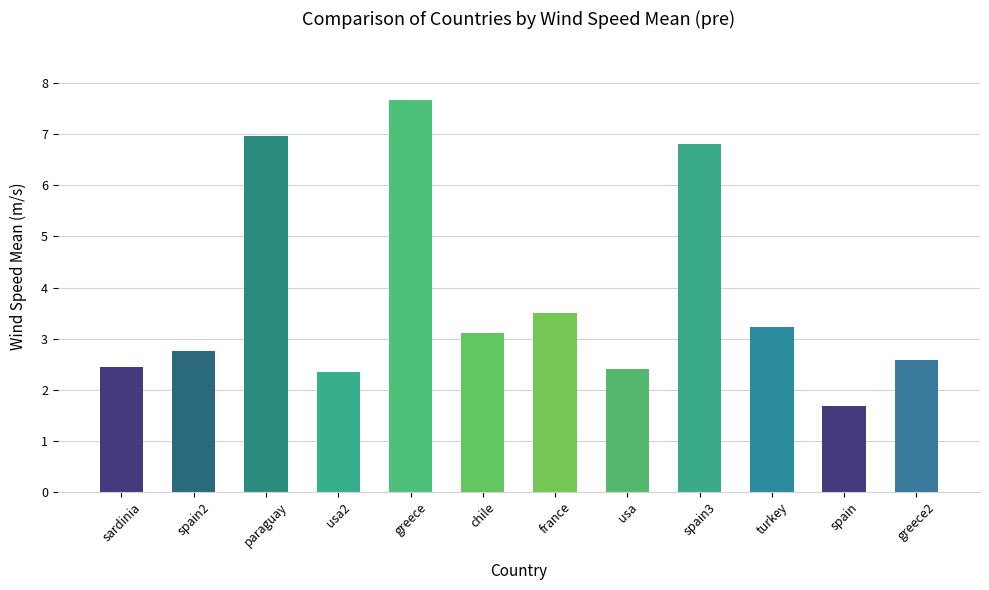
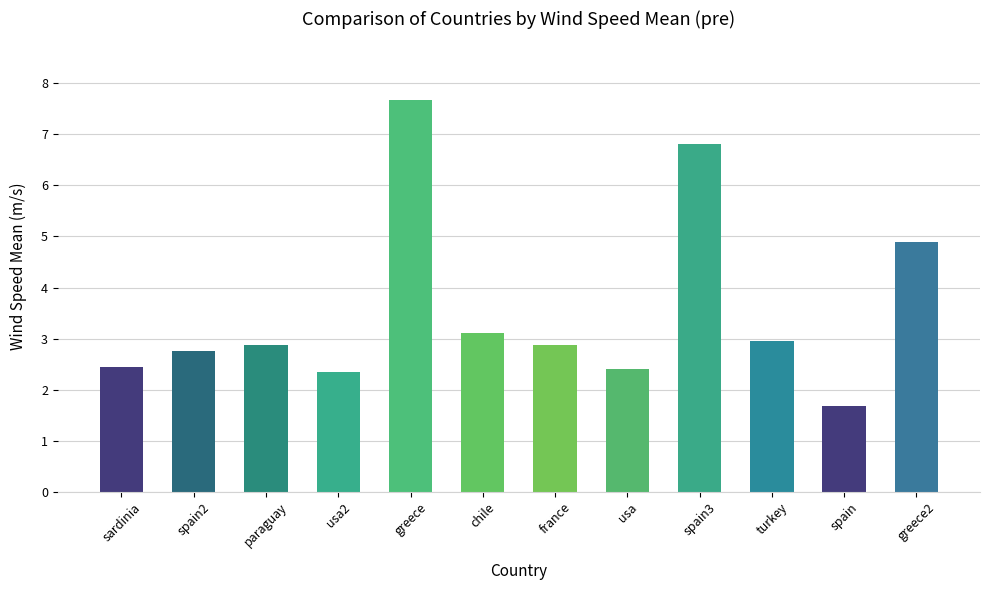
  {
    "sardinia": 2.4,
    "spain2": 2.8,
-   "paraguay": 7.0,
+   "paraguay": 2.9,
    "usa2": 2.4,
    "greece": 7.7,
    "chile": 3.1,
-   "france": 3.5,
+   "france": 2.9,
    "usa": 2.4,
    "spain3": 6.8,
-   "turkey": 3.2,
+   "turkey": 3.0,
    "spain": 1.7,
-   "greece2": 2.6
+   "greece2": 4.9
  }
